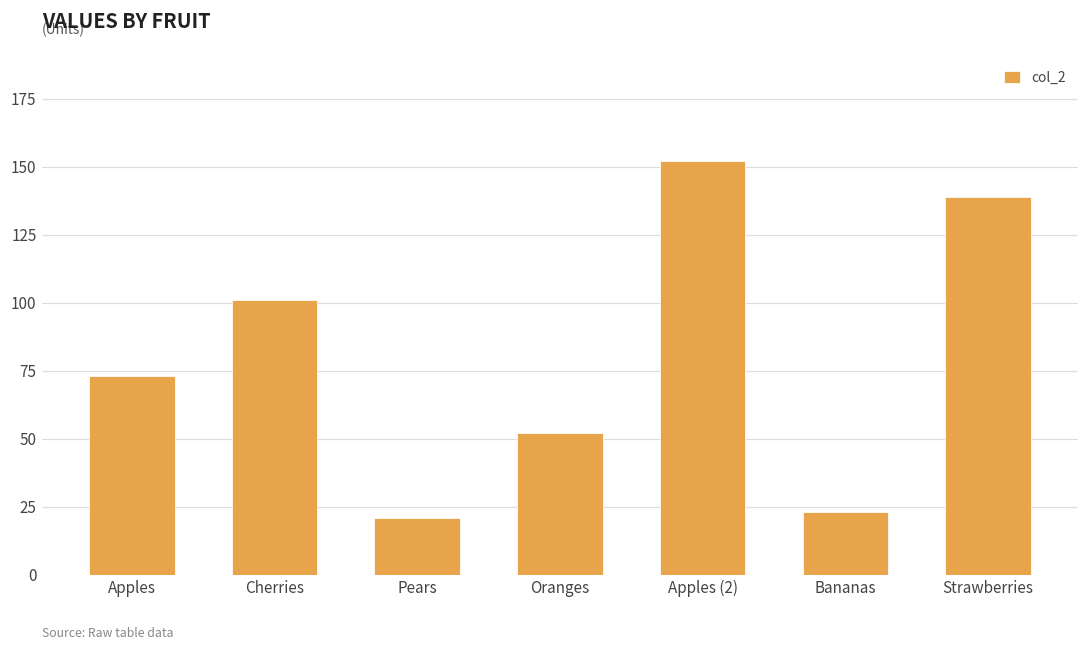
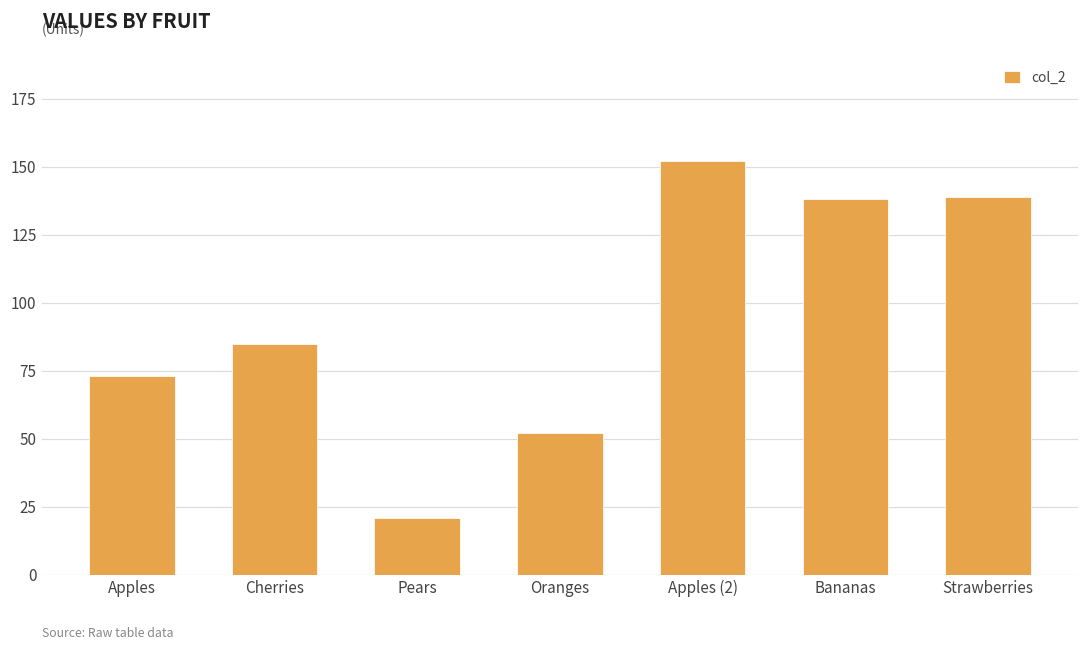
  {
    "Apples": 73,
-   "Cherries": 101,
+   "Cherries": 85,
    "Pears": 21,
    "Oranges": 52,
    "Apples (2)": 152,
-   "Bananas": 23,
+   "Bananas": 138,
    "Strawberries": 139
  }
